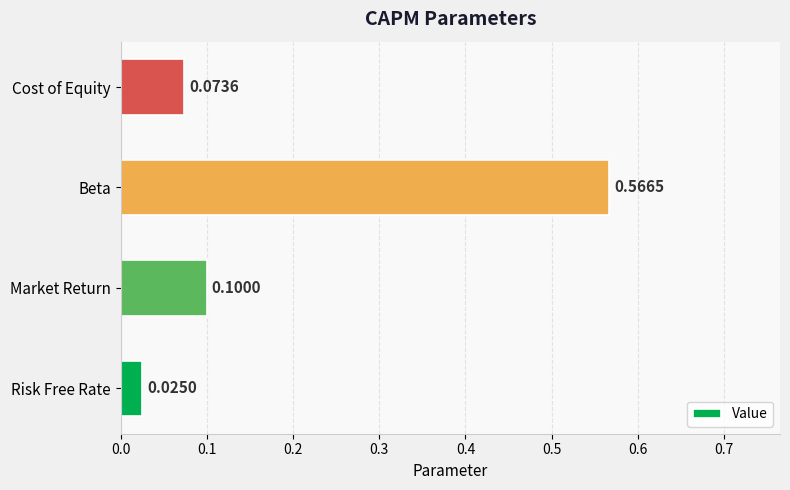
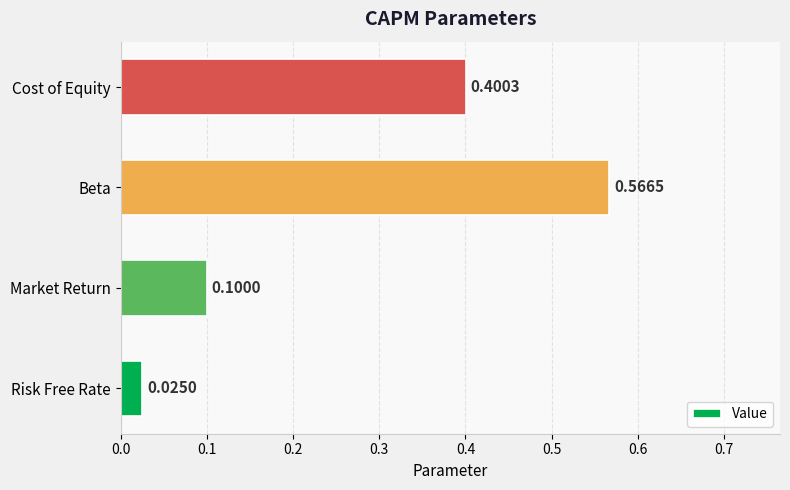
  {
-   "Cost of Equity": 0.0736,
+   "Cost of Equity": 0.4003,
    "Beta": 0.5665,
    "Market Return": 0.1000,
    "Risk Free Rate": 0.0250
  }
